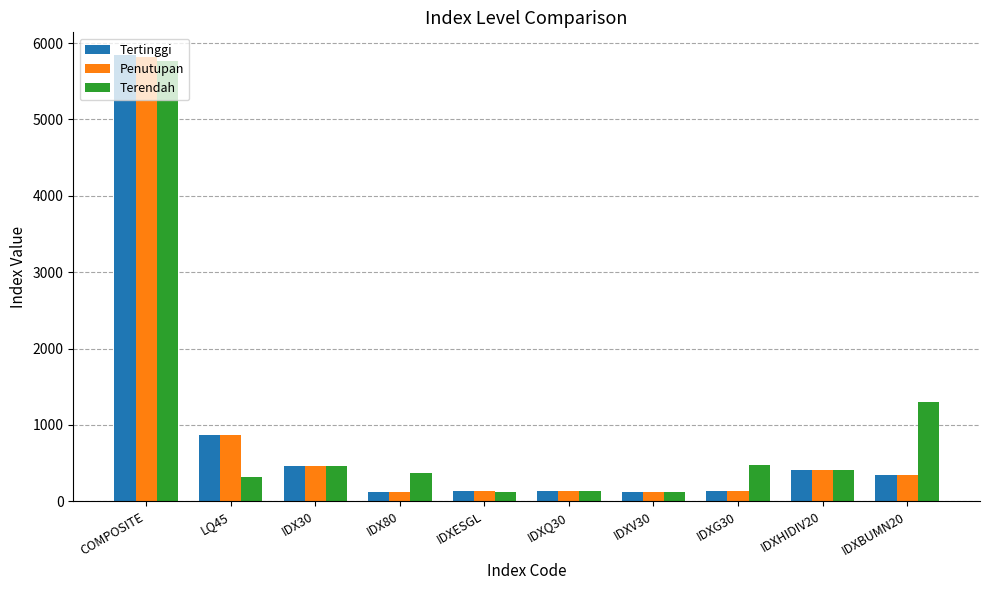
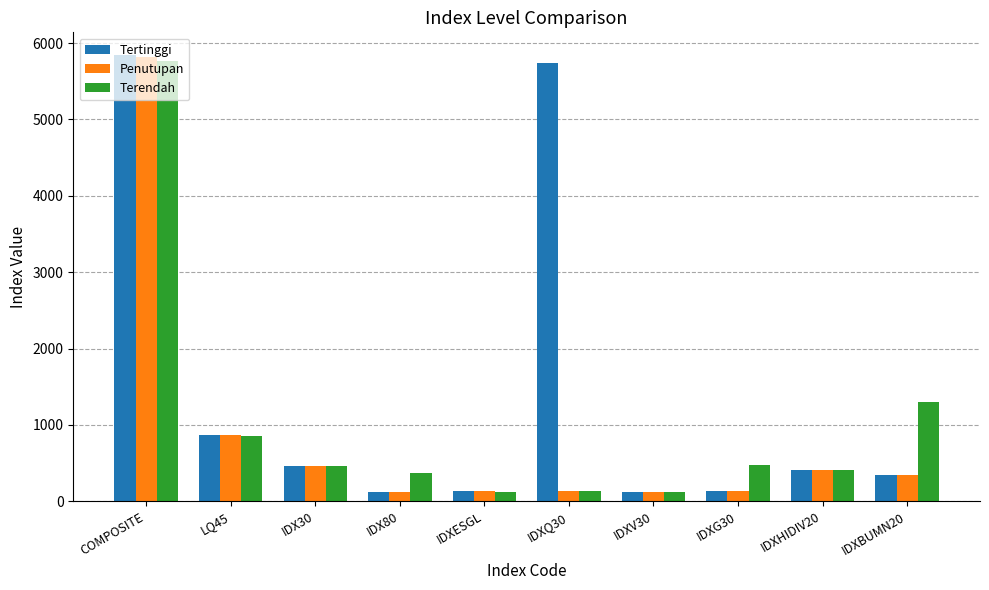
  {
    "Tertinggi": {
      "LQ45": 900,
      "IDX30": 500,
      "IDX80": 100,
      "IDXESGL": 100,
-     "IDXQ30": 100,
+     "IDXQ30": 5700,
      "IDXV30": 100,
      "IDXG30": 100,
      "IDXHIDIV20": 400,
      "IDXBUMN20": 300
    },
    "Penutupan": {
      "LQ45": 900,
      "IDX30": 500,
      "IDX80": 100,
      "IDXESGL": 100,
      "IDXQ30": 100,
      "IDXV30": 100,
      "IDXG30": 100,
      "IDXHIDIV20": 400,
      "IDXBUMN20": 300
    },
    "Terendah": {
-     "LQ45": 300,
+     "LQ45": 900,
      "IDX30": 500,
      "IDX80": 400,
      "IDXESGL": 100,
      "IDXQ30": 100,
      "IDXV30": 100,
      "IDXG30": 500,
      "IDXHIDIV20": 400,
      "IDXBUMN20": 1300
    }
  }
